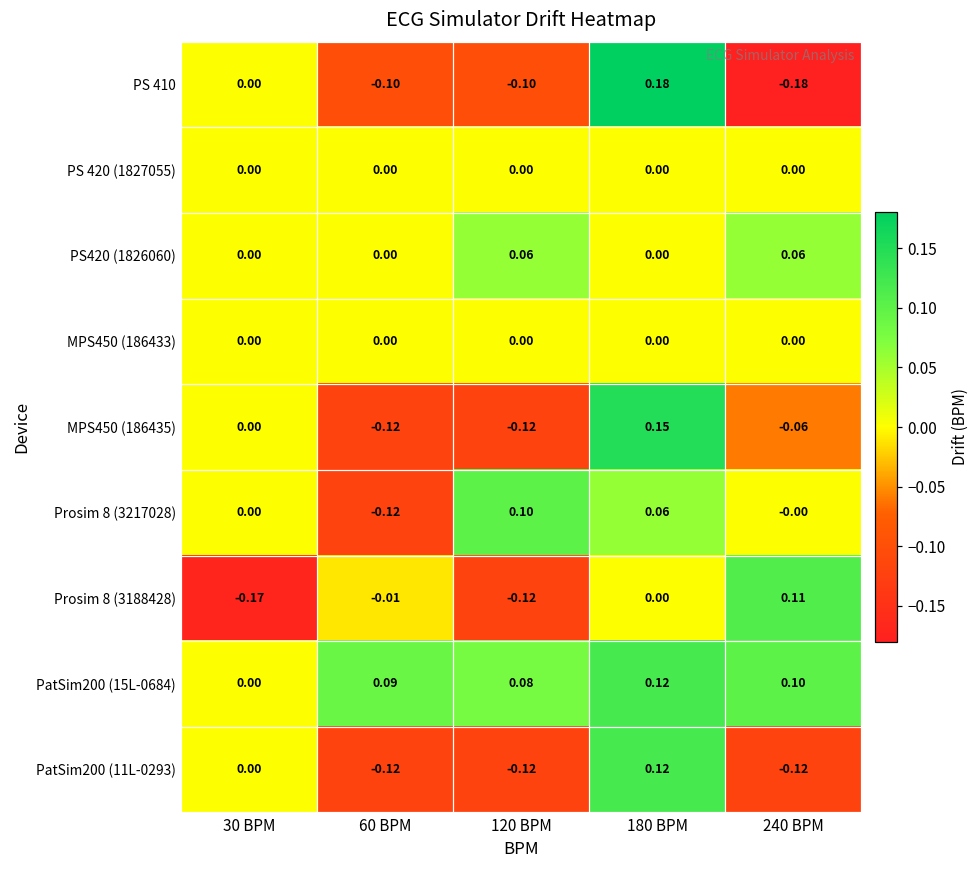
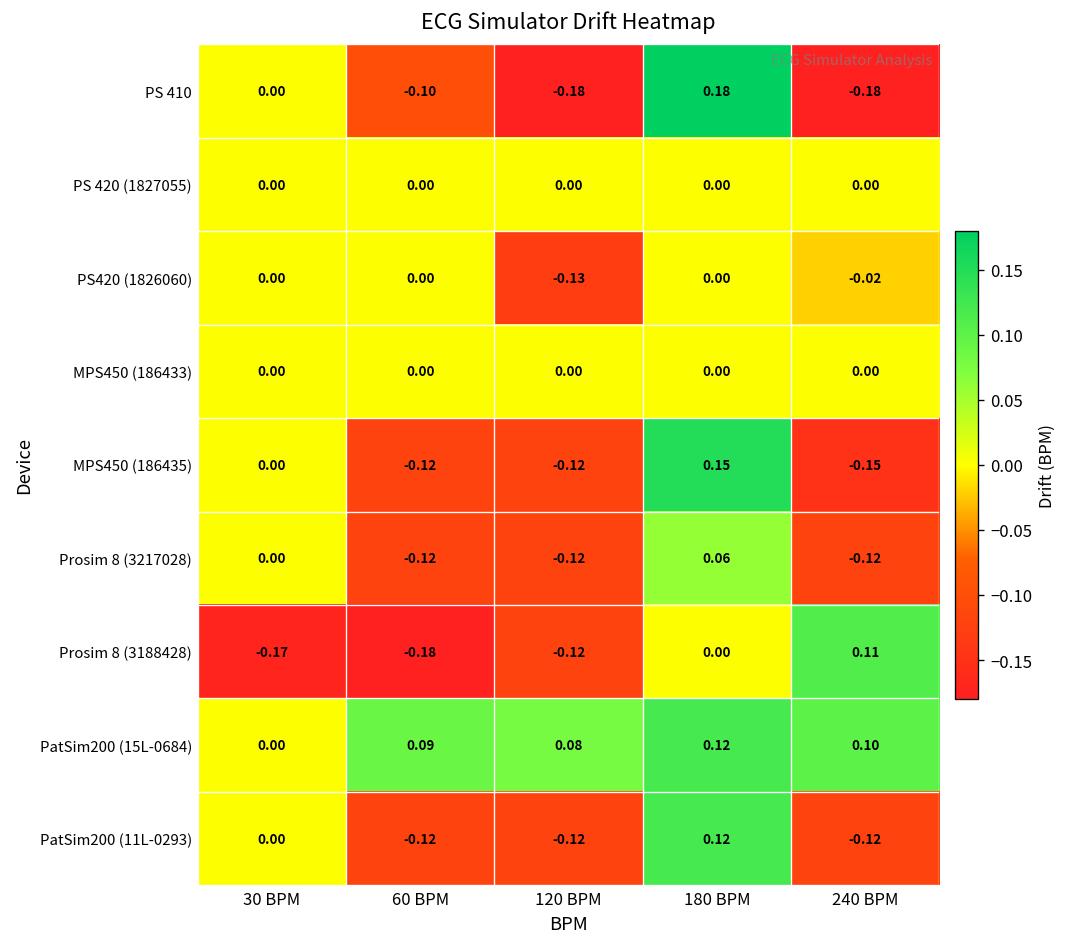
  {
    "PS 410": {
      "30 BPM": 0.00,
      "60 BPM": -0.10,
-     "120 BPM": -0.10,
+     "120 BPM": -0.18,
      "180 BPM": 0.18
    },
    "PS 420 (1827055)": {
      "30 BPM": 0.00,
      "60 BPM": 0.00,
      "120 BPM": 0.00,
      "180 BPM": 0.00,
      "240 BPM": 0.00
    },
    "PS420 (1826060)": {
      "30 BPM": 0.00,
      "60 BPM": 0.00,
-     "120 BPM": 0.06,
+     "120 BPM": -0.13,
      "180 BPM": 0.00,
-     "240 BPM": 0.06
+     "240 BPM": -0.02
    },
    "MPS450 (186433)": {
      "30 BPM": 0.00,
      "60 BPM": 0.00,
      "120 BPM": 0.00,
      "180 BPM": 0.00,
      "240 BPM": 0.00
    },
    "MPS450 (186435)": {
      "30 BPM": 0.00,
      "60 BPM": -0.12,
      "120 BPM": -0.12,
      "180 BPM": 0.15,
-     "240 BPM": -0.06
+     "240 BPM": -0.15
    },
    "Prosim 8 (3217028)": {
      "30 BPM": 0.00,
      "60 BPM": -0.12,
-     "120 BPM": 0.10,
+     "120 BPM": -0.12,
      "180 BPM": 0.06,
-     "240 BPM": -0.00
+     "240 BPM": -0.12
    },
    "Prosim 8 (3188428)": {
      "30 BPM": -0.17,
-     "60 BPM": -0.01,
+     "60 BPM": -0.18,
      "120 BPM": -0.12,
      "180 BPM": 0.00,
      "240 BPM": 0.11
    },
    "PatSim200 (15L-0684)": {
      "30 BPM": 0.00,
      "60 BPM": 0.09,
      "120 BPM": 0.08,
      "180 BPM": 0.12,
      "240 BPM": 0.10
    },
    "PatSim200 (11L-0293)": {
      "30 BPM": 0.00,
      "60 BPM": -0.12,
      "120 BPM": -0.12,
      "180 BPM": 0.12,
      "240 BPM": -0.12
    }
  }
